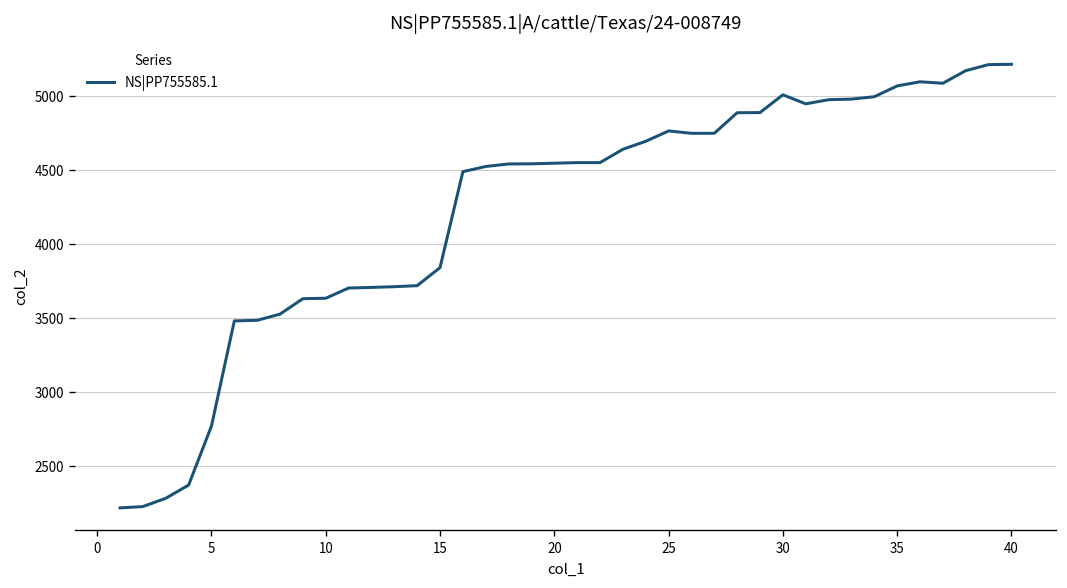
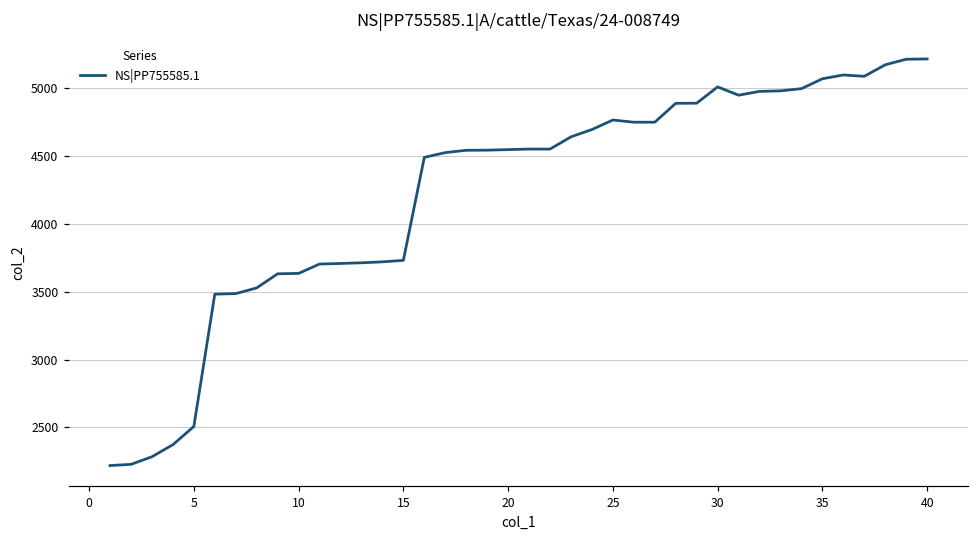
  {
-   "5": 2770,
+   "5": 2510,
    "10": 3640,
-   "15": 3840,
+   "15": 3730,
    "20": 4550,
    "25": 4770,
    "30": 5010,
    "35": 5070,
    "40": 5220
  }
